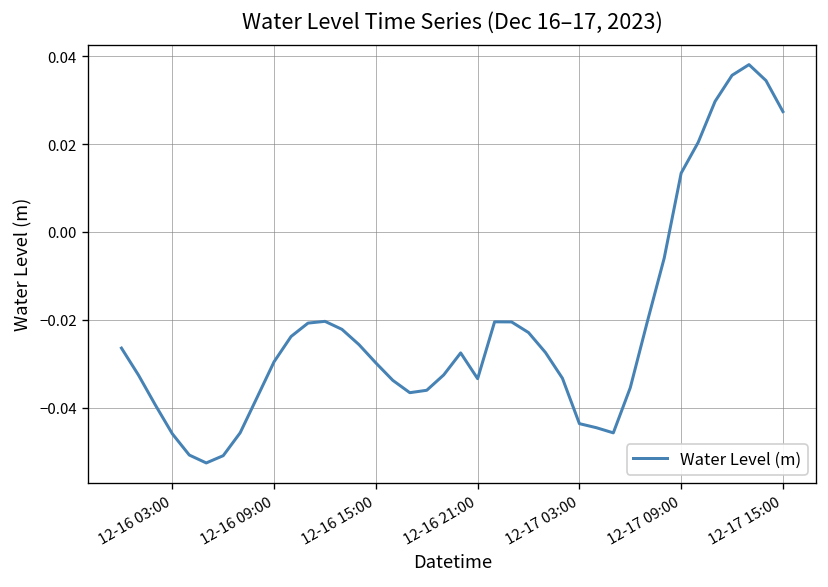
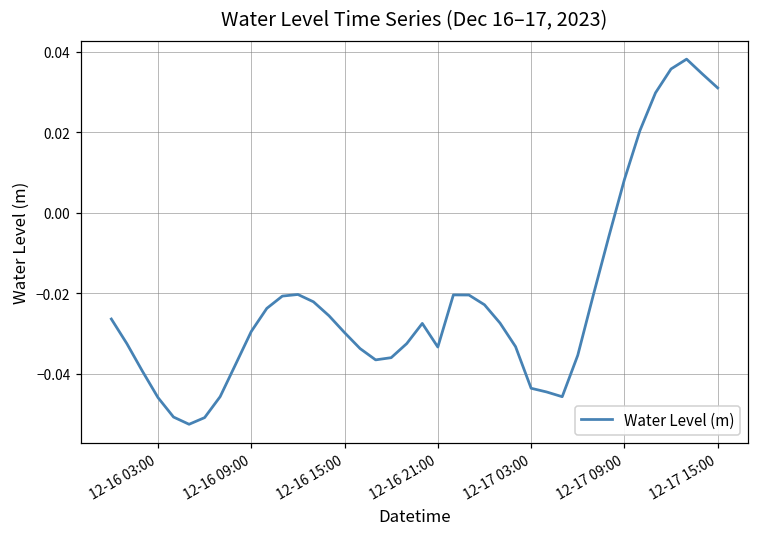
  {
    "12-16 03:00": -0.046,
    "12-16 09:00": -0.030,
    "12-16 15:00": -0.030,
    "12-16 21:00": -0.033,
    "12-17 03:00": -0.044,
-   "12-17 09:00": 0.013,
-   "12-17 15:00": 0.027
+   "12-17 09:00": 0.008,
+   "12-17 15:00": 0.031
  }
